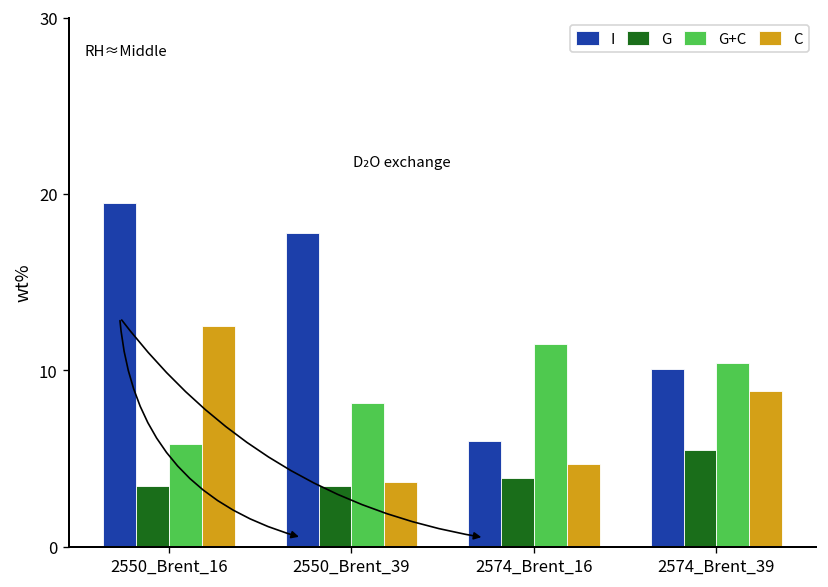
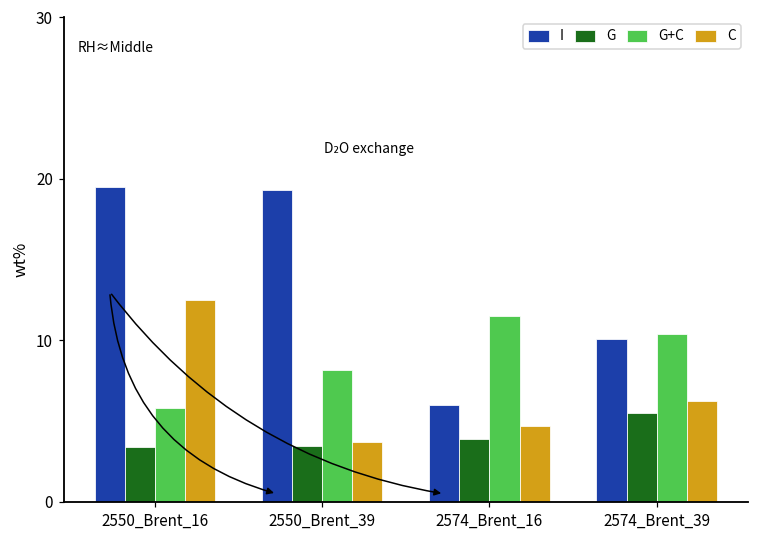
  {
    "I": {
      "2550_Brent_16": 19.5,
-     "2550_Brent_39": 17.8,
+     "2550_Brent_39": 19.3,
      "2574_Brent_16": 6.0,
      "2574_Brent_39": 10.1
    },
    "G": {
      "2550_Brent_16": 3.4,
      "2550_Brent_39": 3.4,
      "2574_Brent_16": 3.9,
      "2574_Brent_39": 5.5
    },
    "G+C": {
      "2550_Brent_16": 5.8,
      "2550_Brent_39": 8.2,
      "2574_Brent_16": 11.5,
      "2574_Brent_39": 10.4
    },
    "C": {
      "2550_Brent_16": 12.5,
      "2550_Brent_39": 3.7,
      "2574_Brent_16": 4.7,
-     "2574_Brent_39": 8.8
+     "2574_Brent_39": 6.2
    }
  }
